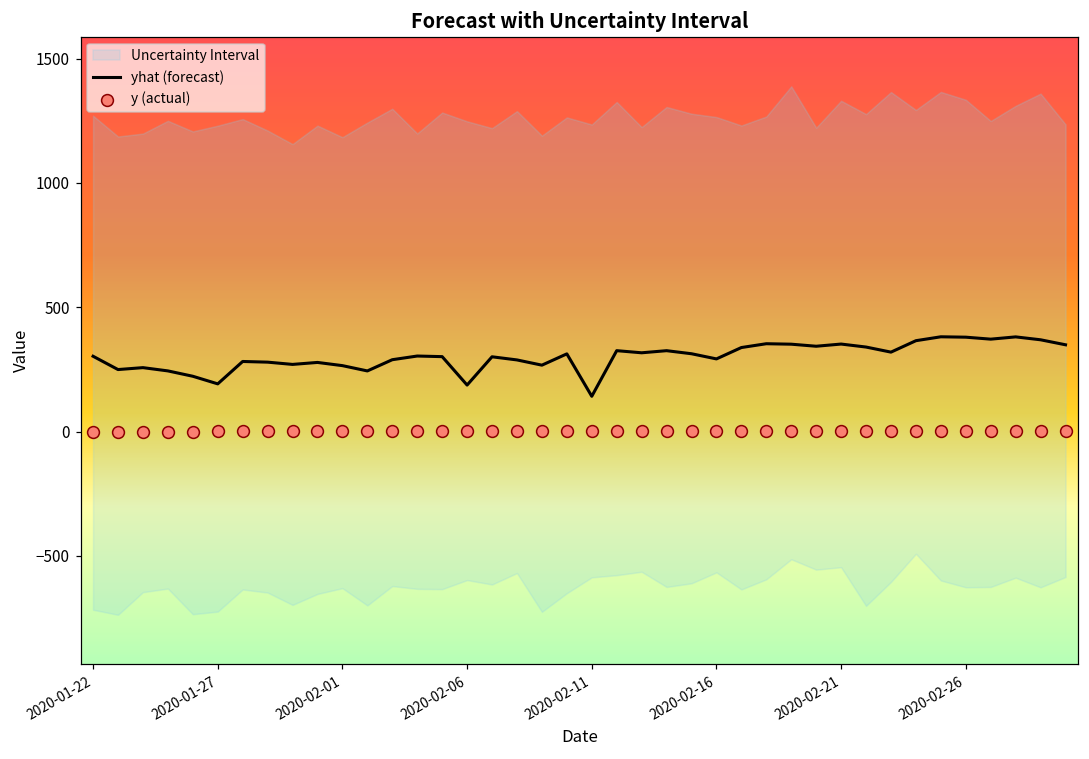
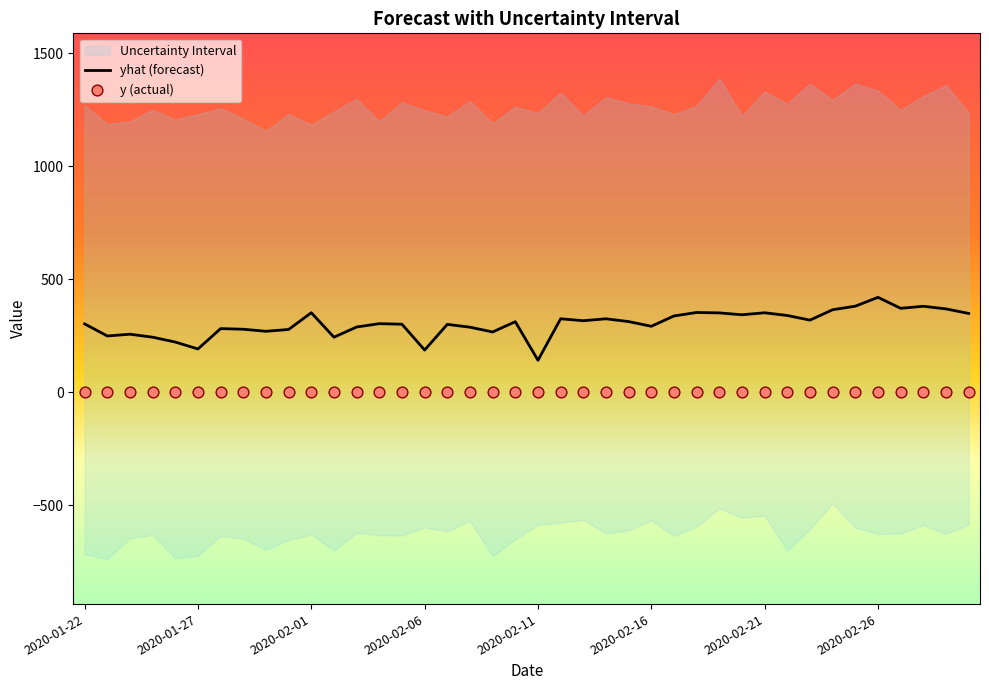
  {
    "yhat (forecast)": {
      "2020-01-22": 300,
      "2020-01-27": 190,
-     "2020-02-01": 270,
+     "2020-02-01": 350,
      "2020-02-06": 190,
      "2020-02-11": 140,
      "2020-02-16": 290,
      "2020-02-21": 350,
-     "2020-02-26": 380
+     "2020-02-26": 420
    }
  }
